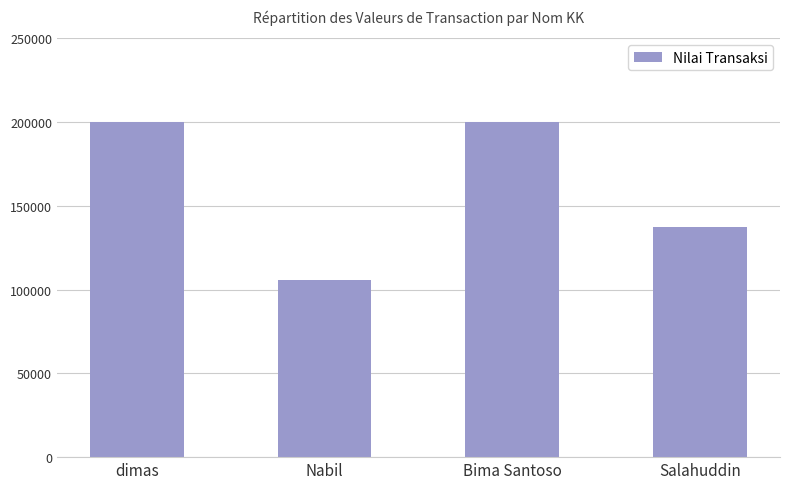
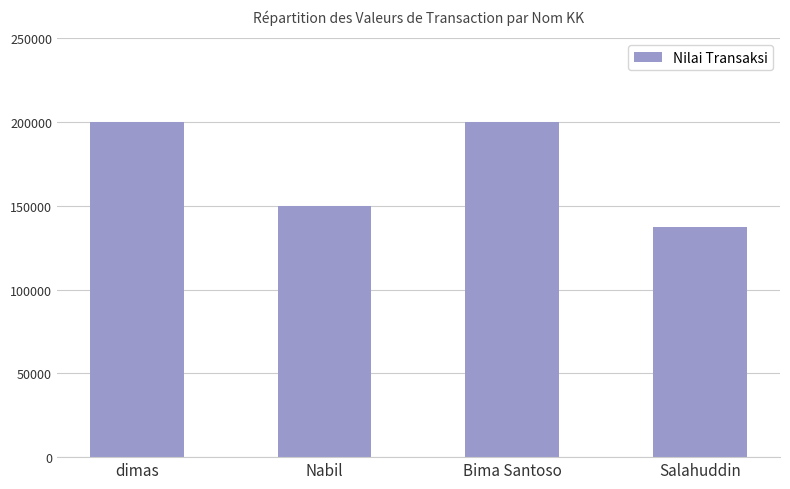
  {
    "dimas": 200000,
-   "Nabil": 106000,
+   "Nabil": 150000,
    "Bima Santoso": 200000,
    "Salahuddin": 137000
  }
